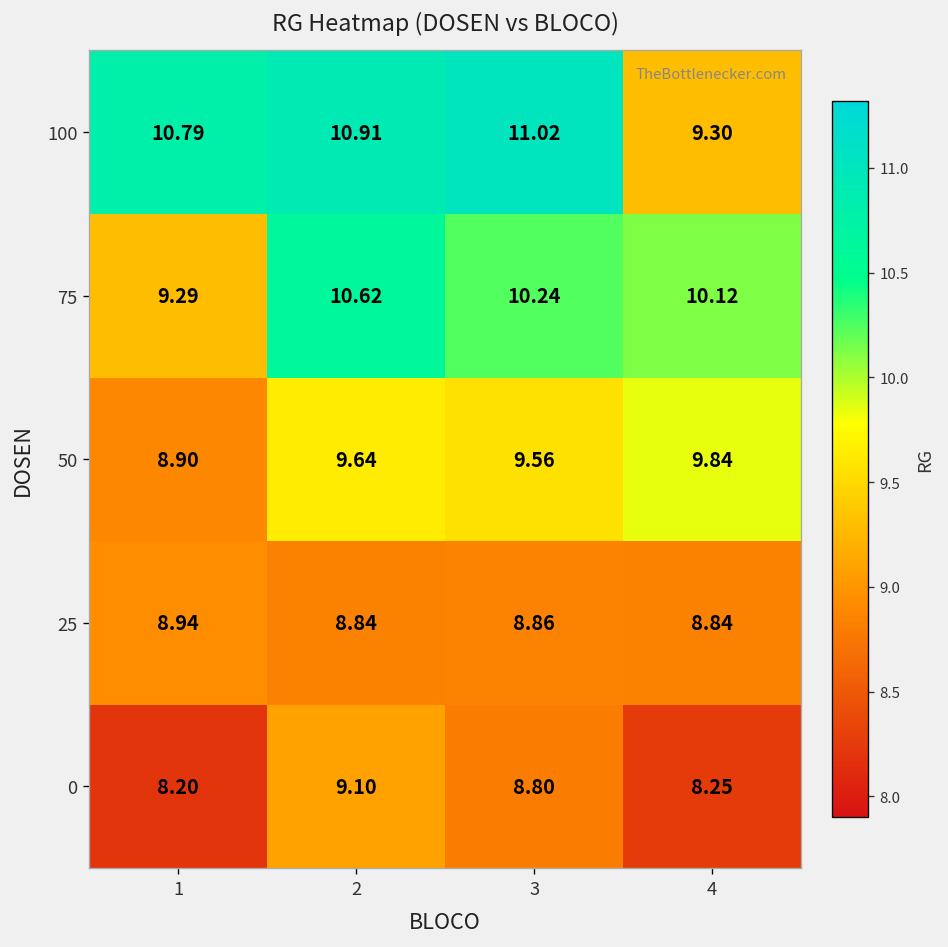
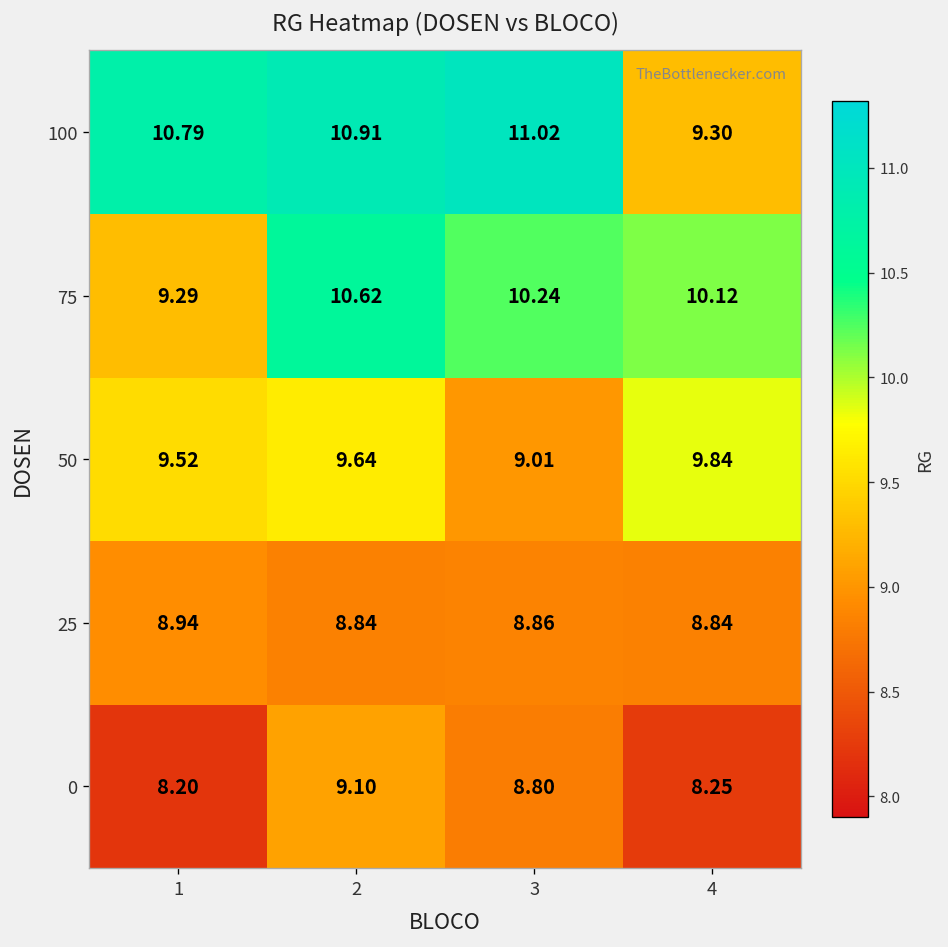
  {
    "100": {
      "1": 10.79,
      "2": 10.91,
      "3": 11.02
    },
    "75": {
      "1": 9.29,
      "2": 10.62,
      "3": 10.24,
      "4": 10.12
    },
    "50": {
-     "1": 8.90,
+     "1": 9.52,
      "2": 9.64,
-     "3": 9.56,
+     "3": 9.01,
      "4": 9.84
    },
    "25": {
      "1": 8.94,
      "2": 8.84,
      "3": 8.86,
      "4": 8.84
    },
    "0": {
      "1": 8.20,
      "2": 9.10,
      "3": 8.80,
      "4": 8.25
    }
  }
